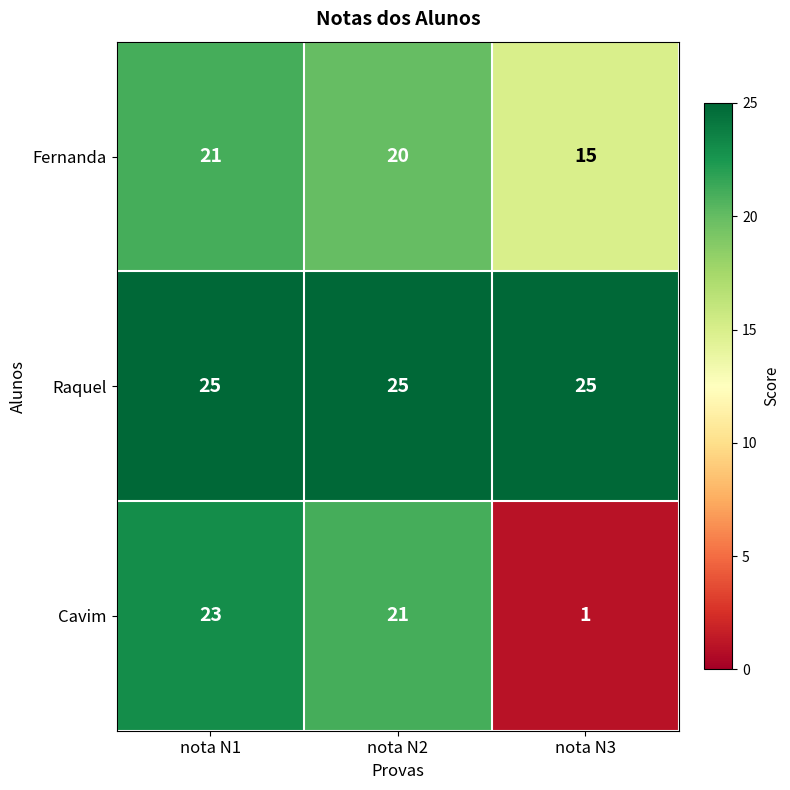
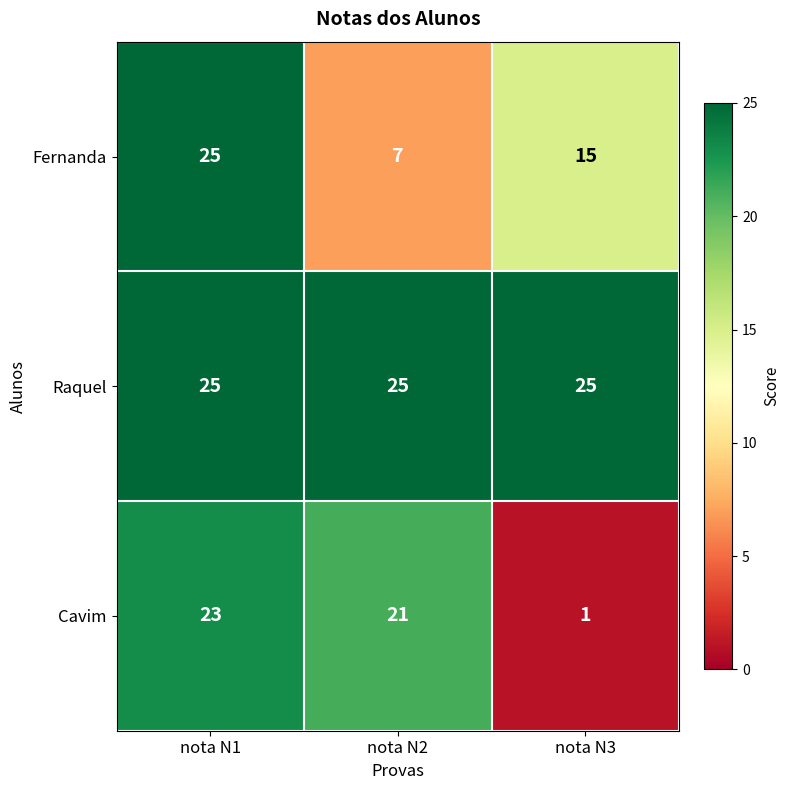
  {
    "Fernanda": {
-     "nota N1": 21,
-     "nota N2": 20,
+     "nota N1": 25,
+     "nota N2": 7,
      "nota N3": 15
    },
    "Raquel": {
      "nota N1": 25,
      "nota N2": 25,
      "nota N3": 25
    },
    "Cavim": {
      "nota N1": 23,
      "nota N2": 21,
      "nota N3": 1
    }
  }
